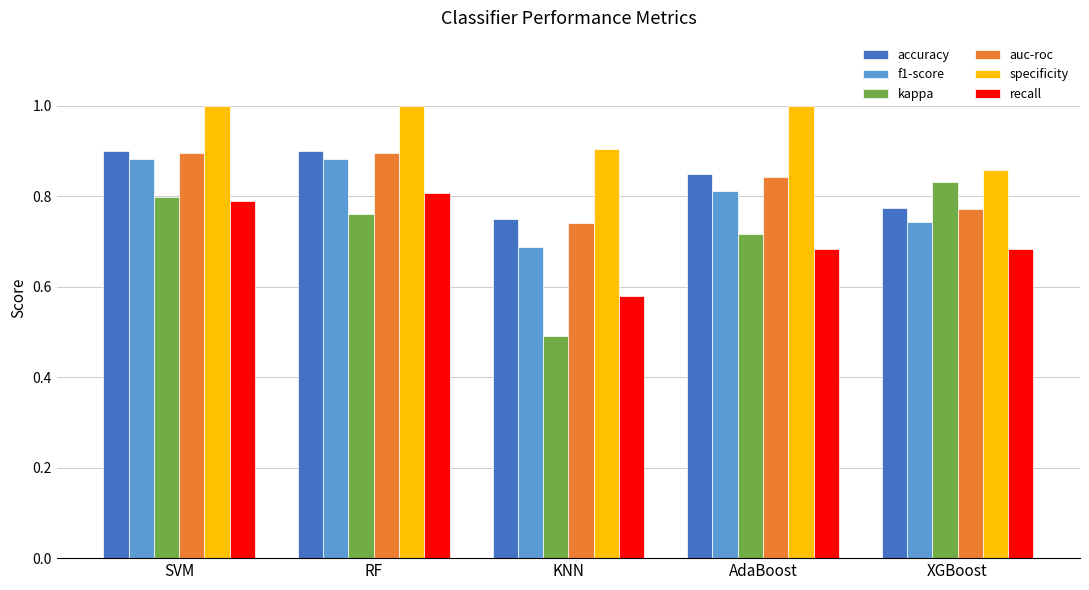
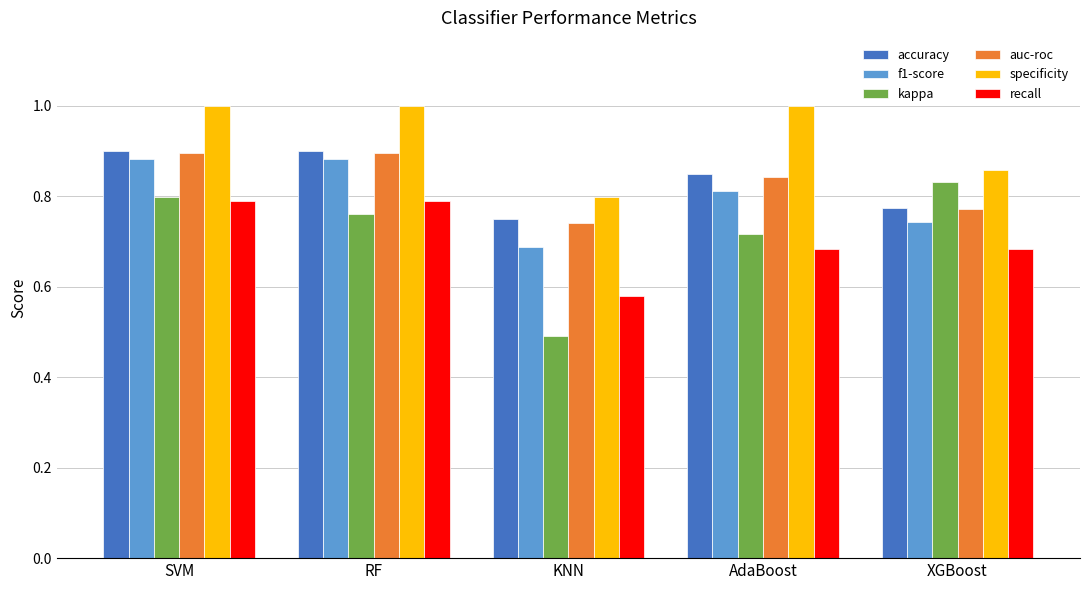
  {
    "kappa": {
      "SVM": 0.80,
      "RF": 0.76,
      "KNN": 0.49,
      "AdaBoost": 0.72,
      "XGBoost": 0.83
    },
    "auc-roc": {
      "SVM": 0.89,
      "RF": 0.89,
      "KNN": 0.74,
      "AdaBoost": 0.84,
      "XGBoost": 0.77
    },
    "specificity": {
      "SVM": 1.00,
      "RF": 1.00,
-     "KNN": 0.90,
+     "KNN": 0.80,
      "AdaBoost": 1.00,
      "XGBoost": 0.86
    },
    "recall": {
      "SVM": 0.79,
-     "RF": 0.81,
+     "RF": 0.79,
      "KNN": 0.58,
      "AdaBoost": 0.68,
      "XGBoost": 0.68
    }
  }
